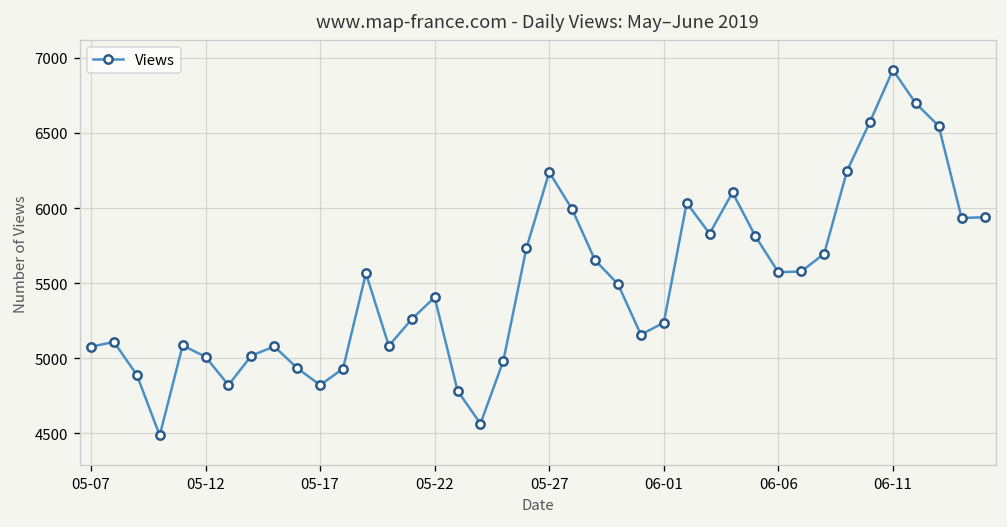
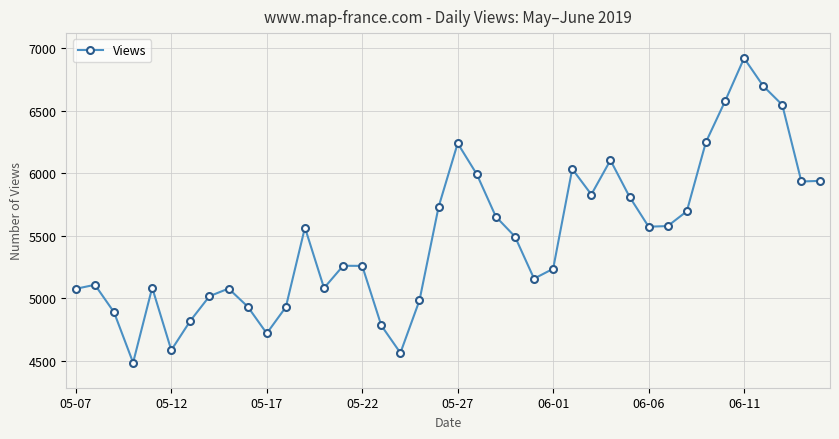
  {
    "05-07": 5080,
-   "05-12": 5010,
-   "05-17": 4820,
-   "05-22": 5410,
+   "05-12": 4590,
+   "05-17": 4720,
+   "05-22": 5260,
    "05-27": 6240,
    "06-01": 5240,
    "06-06": 5570,
    "06-11": 6920
  }
